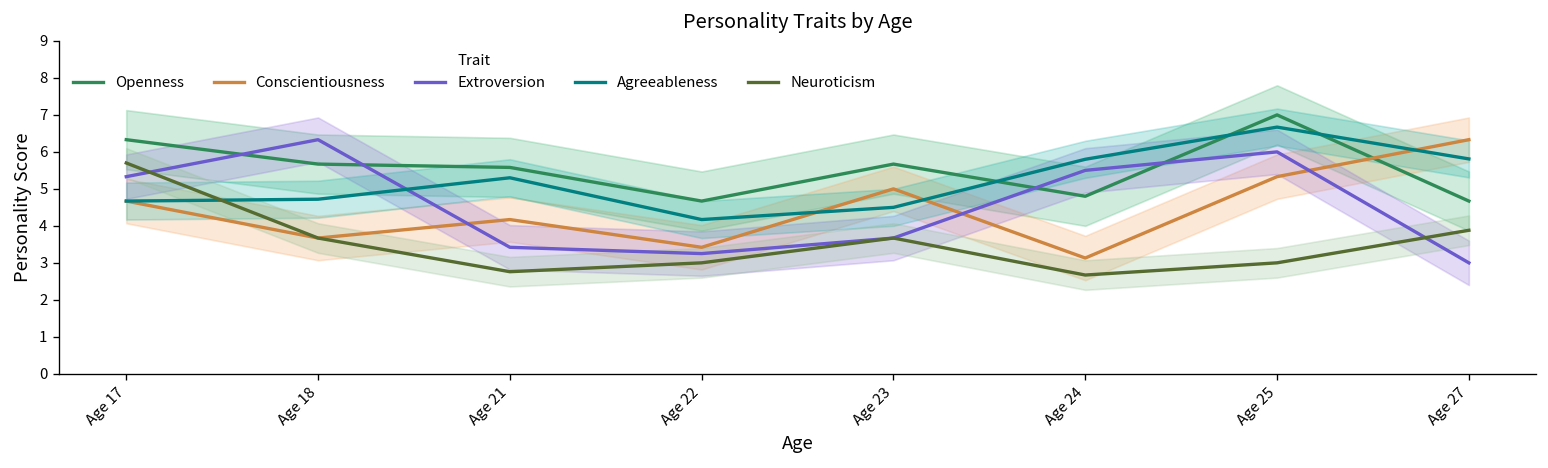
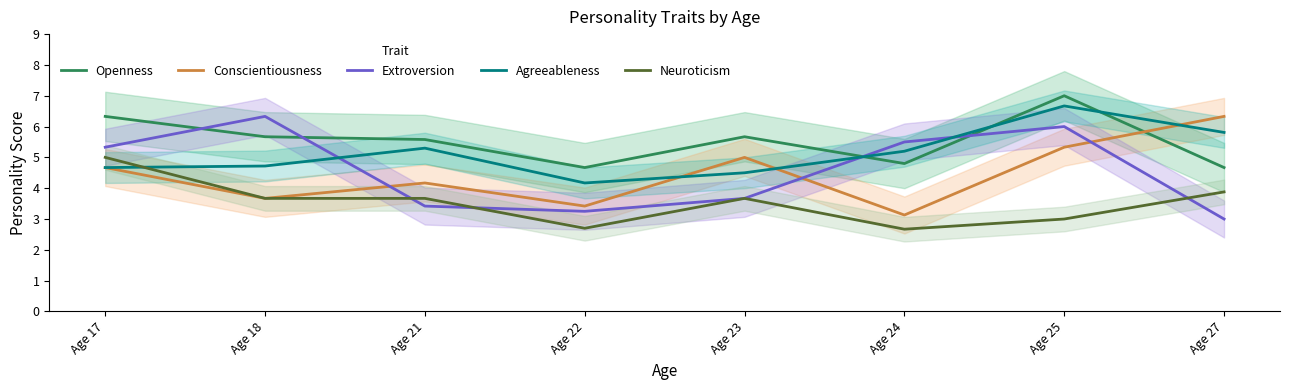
  {
    "Agreeableness": {
      "Age 18": 4.7,
      "Age 21": 5.3,
      "Age 22": 4.2,
      "Age 23": 4.5,
-     "Age 24": 5.8,
+     "Age 24": 5.2,
      "Age 27": 5.8
    },
    "Neuroticism": {
-     "Age 17": 5.7,
-     "Age 21": 2.8,
-     "Age 22": 3.0,
+     "Age 17": 5.0,
+     "Age 21": 3.7,
+     "Age 22": 2.7,
      "Age 24": 2.7,
      "Age 25": 3.0,
      "Age 27": 3.9
    }
  }
